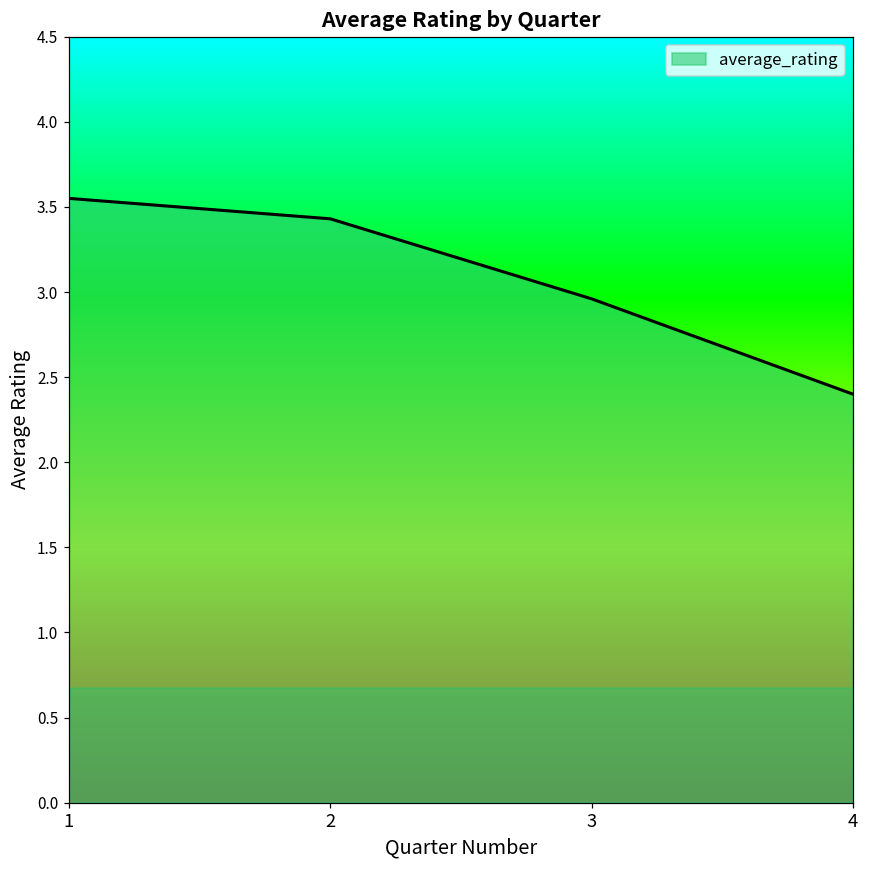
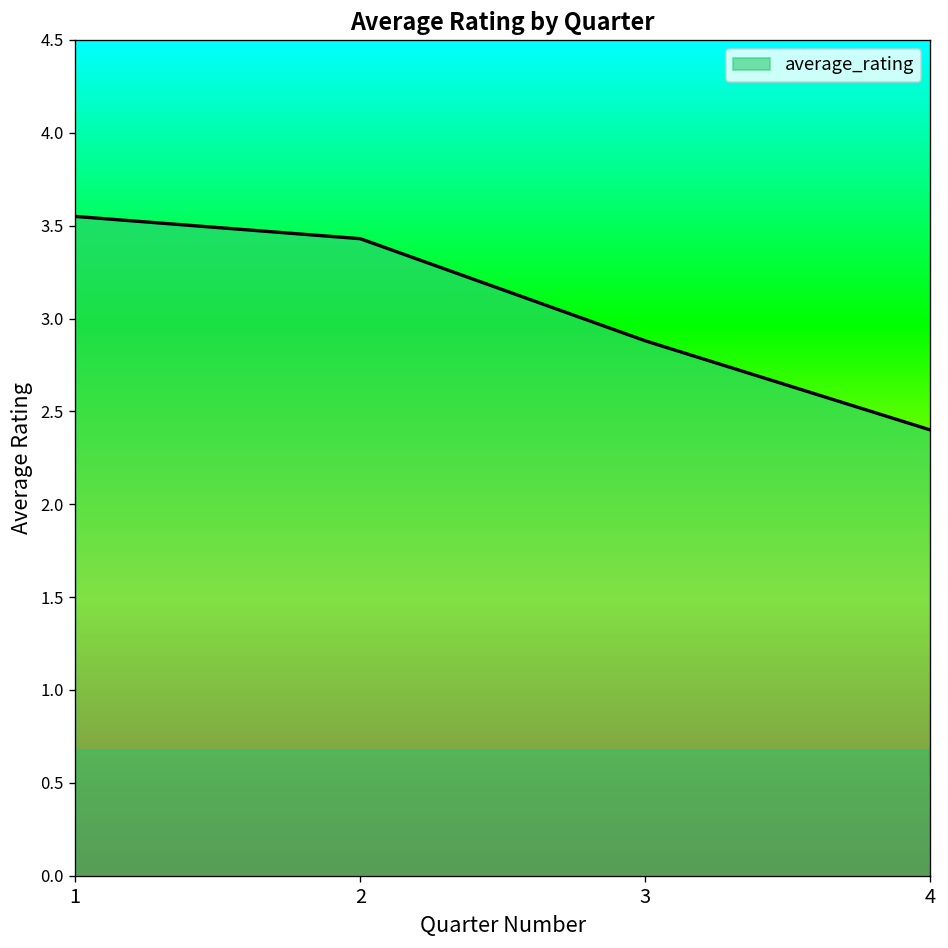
  {
    "1": 3.55,
    "2": 3.43,
-   "3": 2.96,
+   "3": 2.88,
    "4": 2.40
  }
